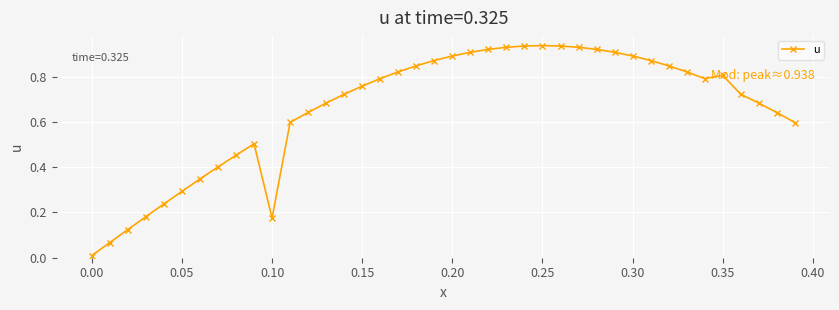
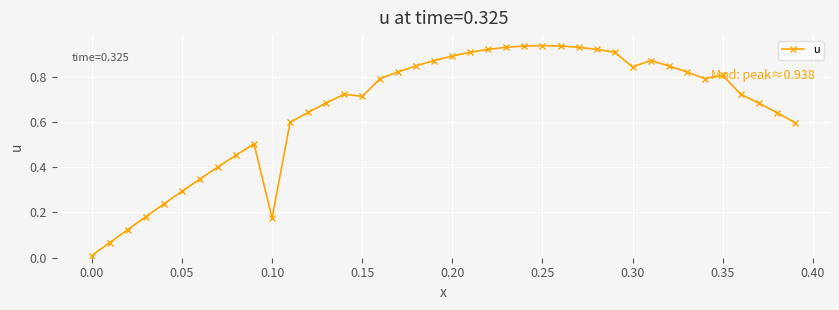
  {
    "0.00": 0.01,
    "0.05": 0.29,
    "0.10": 0.18,
-   "0.15": 0.76,
+   "0.15": 0.71,
    "0.20": 0.89,
    "0.25": 0.94,
-   "0.30": 0.89
+   "0.30": 0.84
  }
